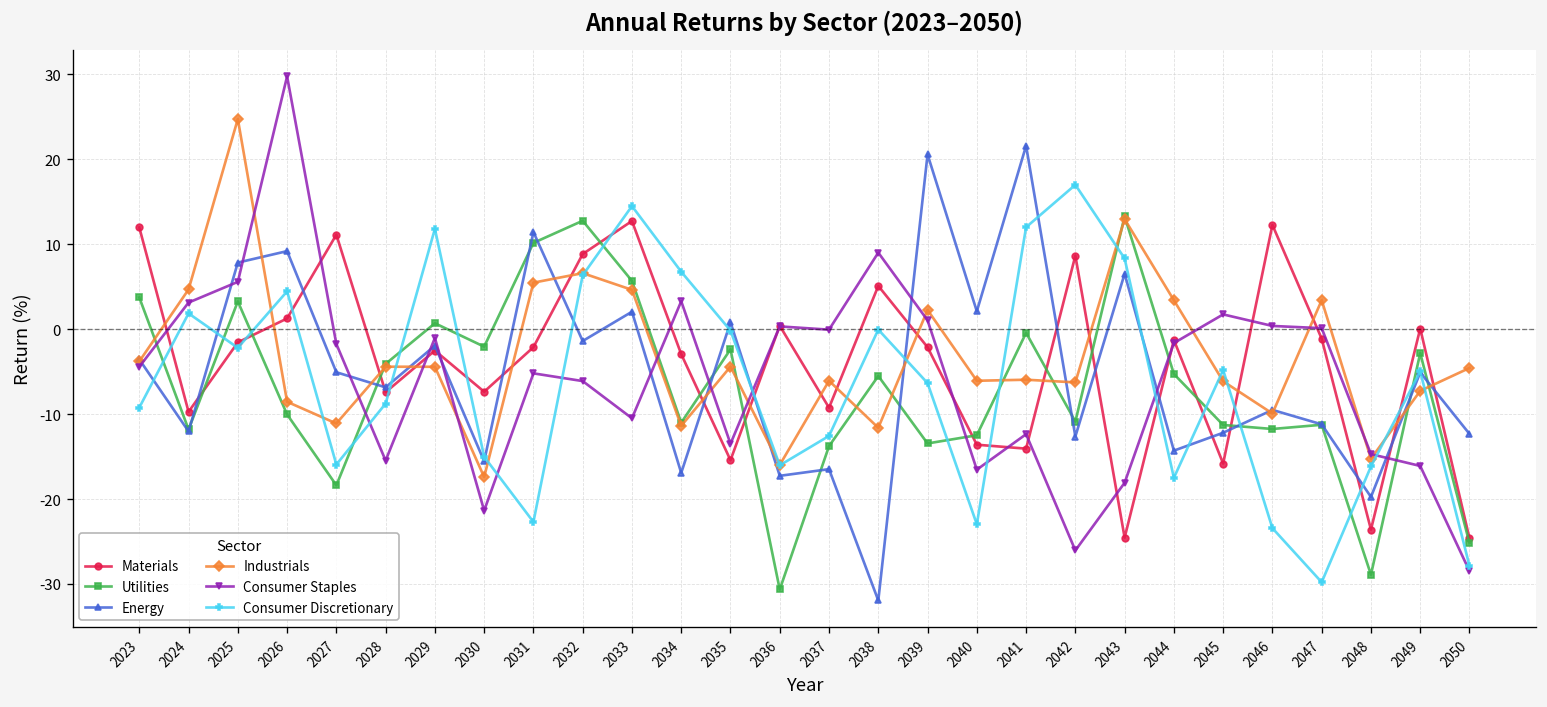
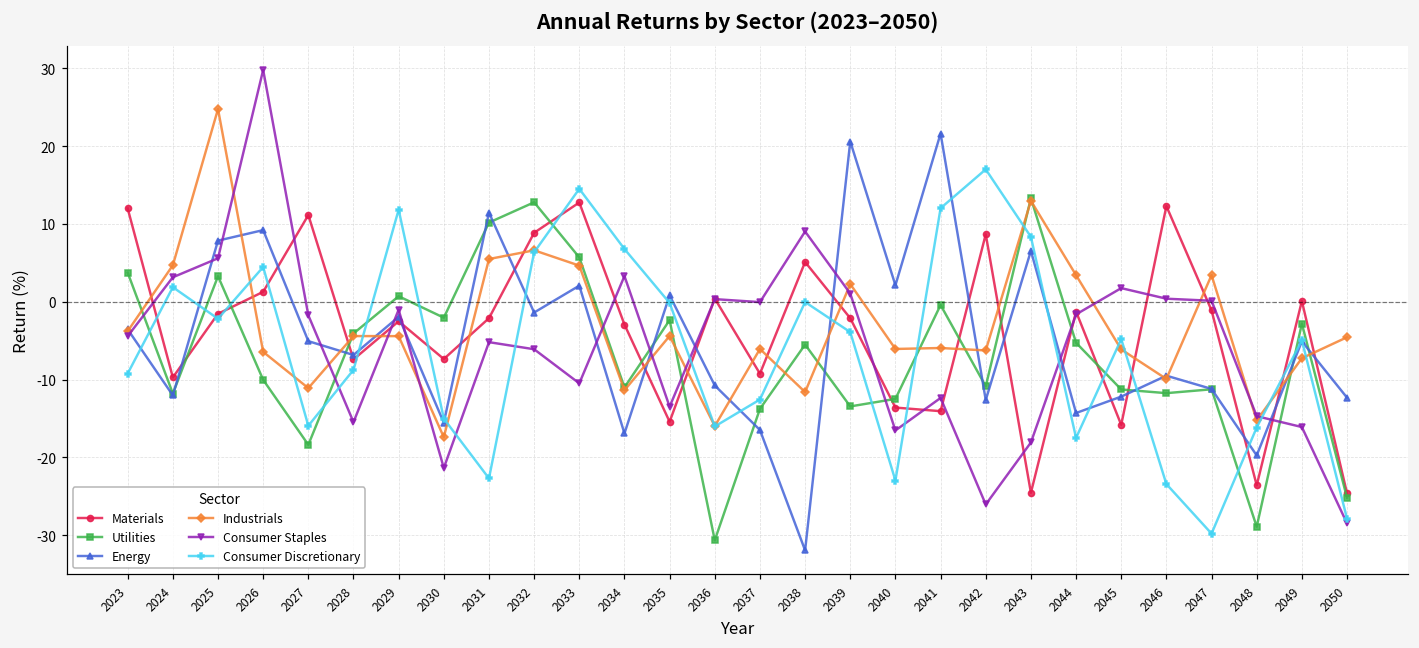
  {
    "Materials": {
      "2023": 12,
      "2024": -10,
      "2025": -2,
      "2026": 1,
      "2027": 11,
      "2028": -7,
      "2029": -3,
      "2030": -7,
      "2031": -2,
      "2032": 9,
      "2033": 13,
      "2034": -3,
      "2035": -15,
      "2037": -9,
      "2038": 5,
      "2039": -2,
      "2040": -14,
      "2041": -14,
      "2042": 9,
      "2043": -25,
      "2045": -16,
      "2046": 12,
      "2047": -1,
      "2048": -24,
      "2049": 0,
      "2050": -25
    },
    "Utilities": {
      "2023": 4,
      "2025": 3,
      "2026": -10,
      "2027": -18,
      "2029": 1,
      "2030": -2,
      "2031": 10,
      "2032": 13,
      "2033": 6,
      "2034": -11,
      "2035": -2,
      "2036": -31,
      "2037": -14,
      "2038": -6,
      "2039": -13,
      "2040": -12,
      "2041": 0,
      "2042": -11,
      "2044": -5,
      "2045": -11,
      "2046": -12,
      "2048": -29,
      "2049": -3,
      "2050": -25
    },
    "Energy": {
      "2025": 8,
      "2026": 9,
      "2027": -5,
      "2028": -7,
      "2029": -2,
      "2030": -16,
      "2031": 11,
      "2032": -1,
      "2033": 2,
      "2034": -17,
      "2035": 1,
-     "2036": -17,
+     "2036": -11,
      "2037": -16,
      "2038": -32,
      "2039": 21,
      "2040": 2,
      "2041": 22,
      "2042": -13,
      "2043": 7,
      "2044": -14,
      "2045": -12,
      "2046": -10,
      "2048": -20,
      "2050": -12
    },
    "Industrials": {
      "2024": 5,
      "2025": 25,
-     "2026": -9,
+     "2026": -6,
      "2027": -11,
      "2029": -4,
      "2030": -17,
      "2031": 5,
      "2033": 5,
      "2034": -11,
      "2035": -4,
      "2037": -6,
      "2038": -12,
      "2039": 2,
      "2040": -6,
      "2041": -6,
      "2042": -6,
      "2044": 3,
      "2045": -6,
      "2046": -10,
      "2047": 3,
      "2048": -15,
      "2049": -7,
      "2050": -5
    },
    "Consumer Staples": {
      "2023": -4,
      "2024": 3,
      "2025": 6,
      "2026": 30,
      "2027": -2,
      "2028": -15,
      "2029": -1,
      "2030": -21,
      "2031": -5,
      "2032": -6,
      "2033": -10,
      "2034": 3,
      "2035": -13,
      "2037": 0,
      "2038": 9,
      "2039": 1,
      "2040": -17,
      "2041": -12,
      "2042": -26,
      "2043": -18,
      "2045": 2,
      "2046": 0,
      "2047": 0,
      "2048": -15,
      "2049": -16,
      "2050": -28
    },
    "Consumer Discretionary": {
      "2023": -9,
      "2024": 2,
      "2025": -2,
      "2026": 4,
      "2027": -16,
      "2028": -9,
      "2029": 12,
      "2030": -15,
      "2031": -23,
      "2033": 14,
      "2034": 7,
      "2035": 0,
      "2037": -13,
      "2038": 0,
-     "2039": -6,
+     "2039": -4,
      "2040": -23,
      "2041": 12,
      "2042": 17,
      "2043": 8,
      "2044": -17,
      "2045": -5,
      "2046": -23,
      "2047": -30,
      "2048": -16,
      "2050": -28
    }
  }
